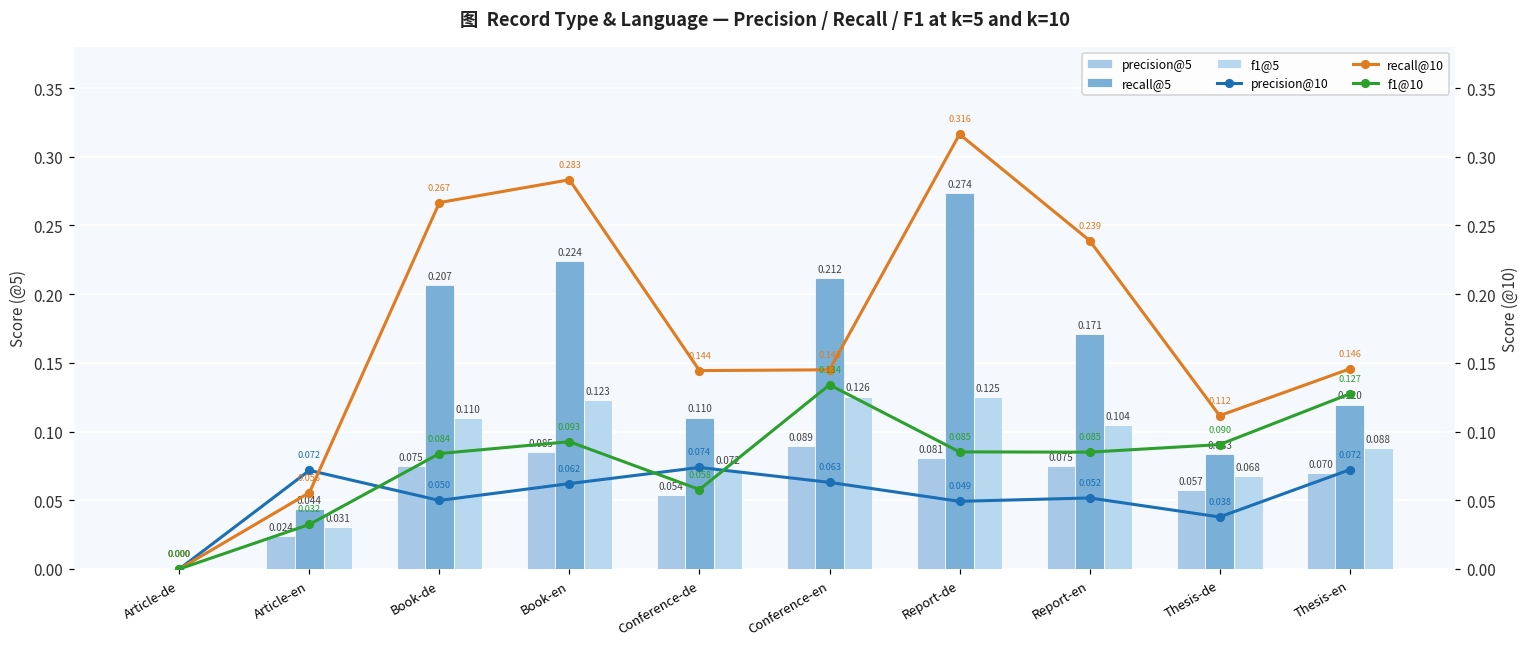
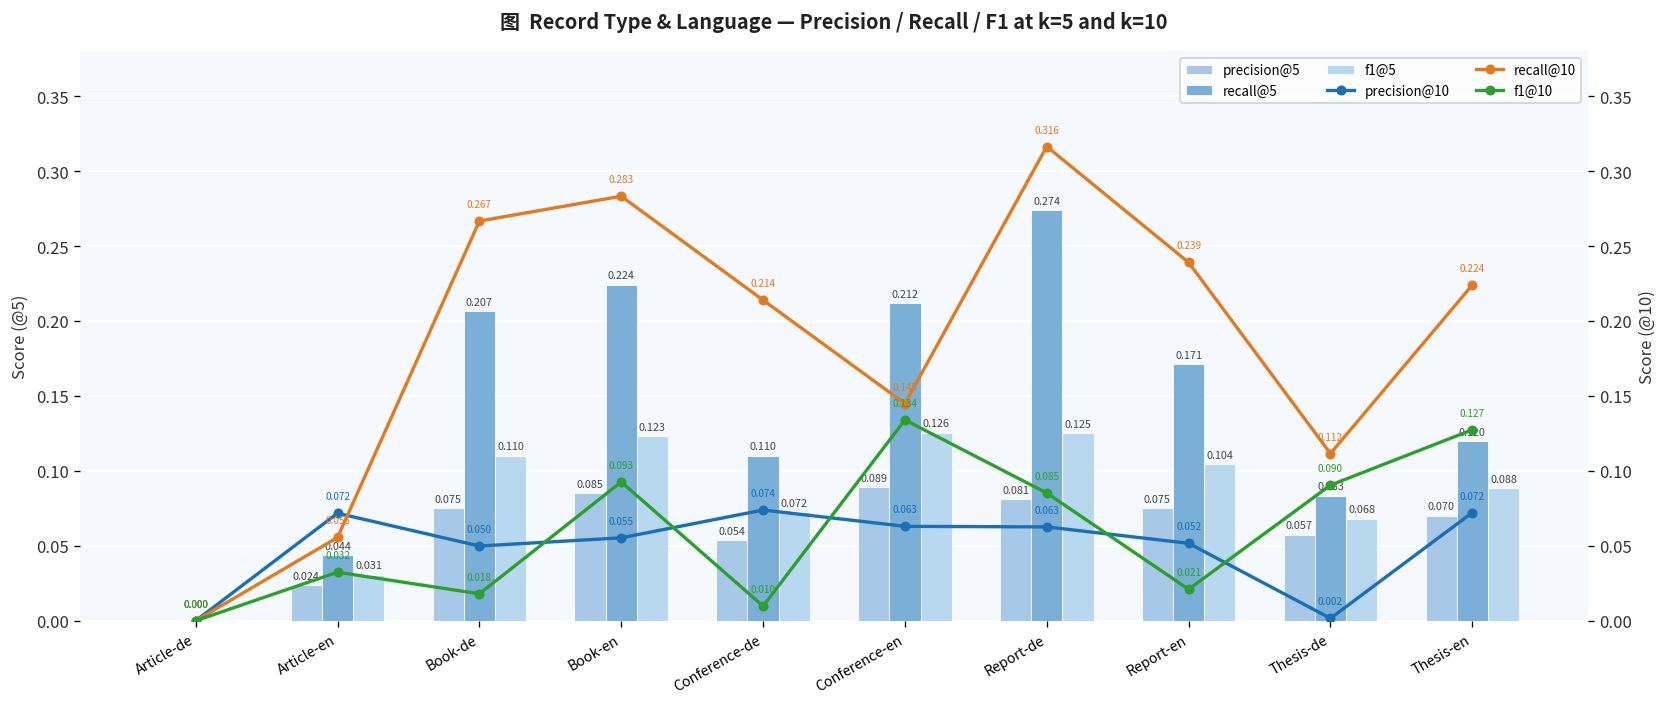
  {
    "precision@10": {
      "Article-en": 0.072,
      "Book-de": 0.050,
-     "Book-en": 0.062,
+     "Book-en": 0.055,
      "Conference-de": 0.074,
      "Conference-en": 0.063,
-     "Report-de": 0.049,
+     "Report-de": 0.063,
      "Report-en": 0.052,
-     "Thesis-de": 0.038,
+     "Thesis-de": 0.002,
      "Thesis-en": 0.072
    },
    "recall@10": {
      "Book-de": 0.267,
      "Book-en": 0.283,
-     "Conference-de": 0.144,
+     "Conference-de": 0.214,
      "Conference-en": 0.145,
      "Report-de": 0.316,
      "Report-en": 0.239,
      "Thesis-de": 0.112,
-     "Thesis-en": 0.146
+     "Thesis-en": 0.224
    },
    "f1@10": {
      "Article-en": 0.032,
-     "Book-de": 0.084,
+     "Book-de": 0.018,
      "Book-en": 0.093,
-     "Conference-de": 0.058,
+     "Conference-de": 0.010,
      "Report-de": 0.085,
-     "Report-en": 0.085,
+     "Report-en": 0.021,
      "Thesis-de": 0.090,
      "Thesis-en": 0.127
    }
  }
